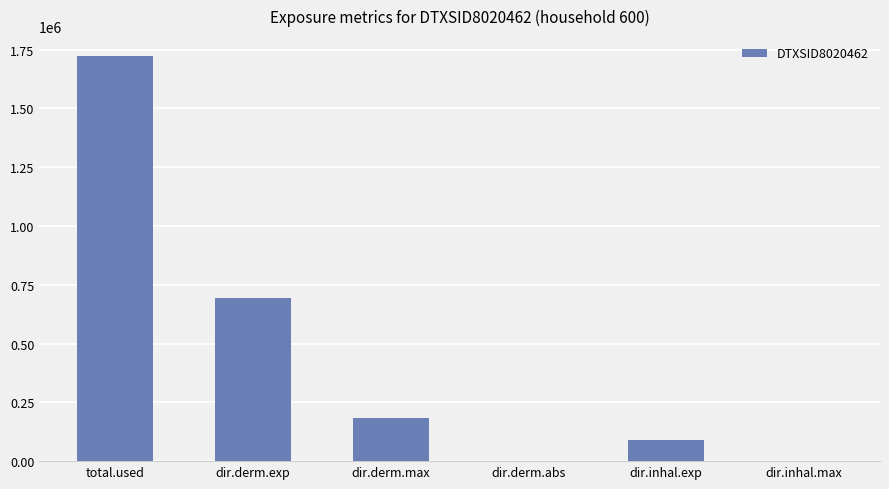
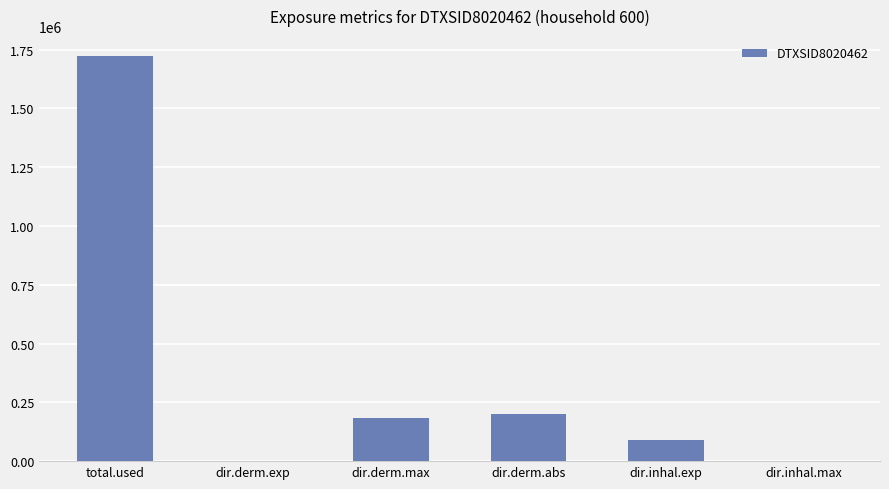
  {
    "total.used": 1720000,
-   "dir.derm.exp": 690000,
+   "dir.derm.exp": 0,
    "dir.derm.max": 180000,
-   "dir.derm.abs": 0,
+   "dir.derm.abs": 200000,
    "dir.inhal.exp": 90000
  }
